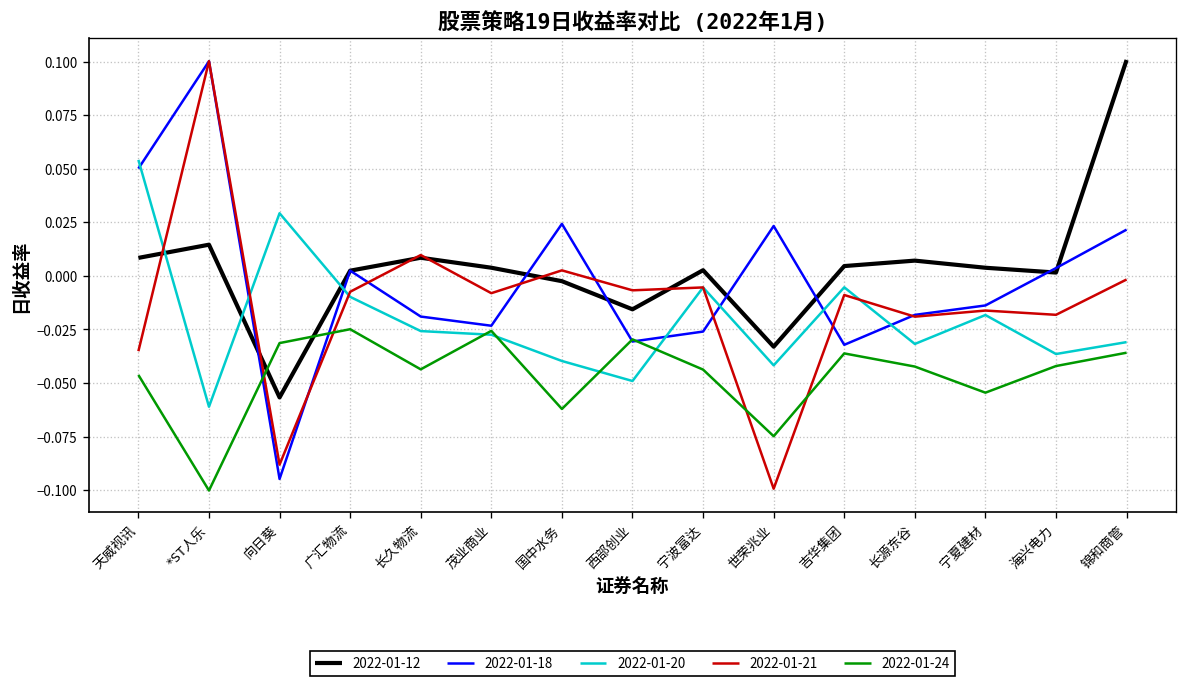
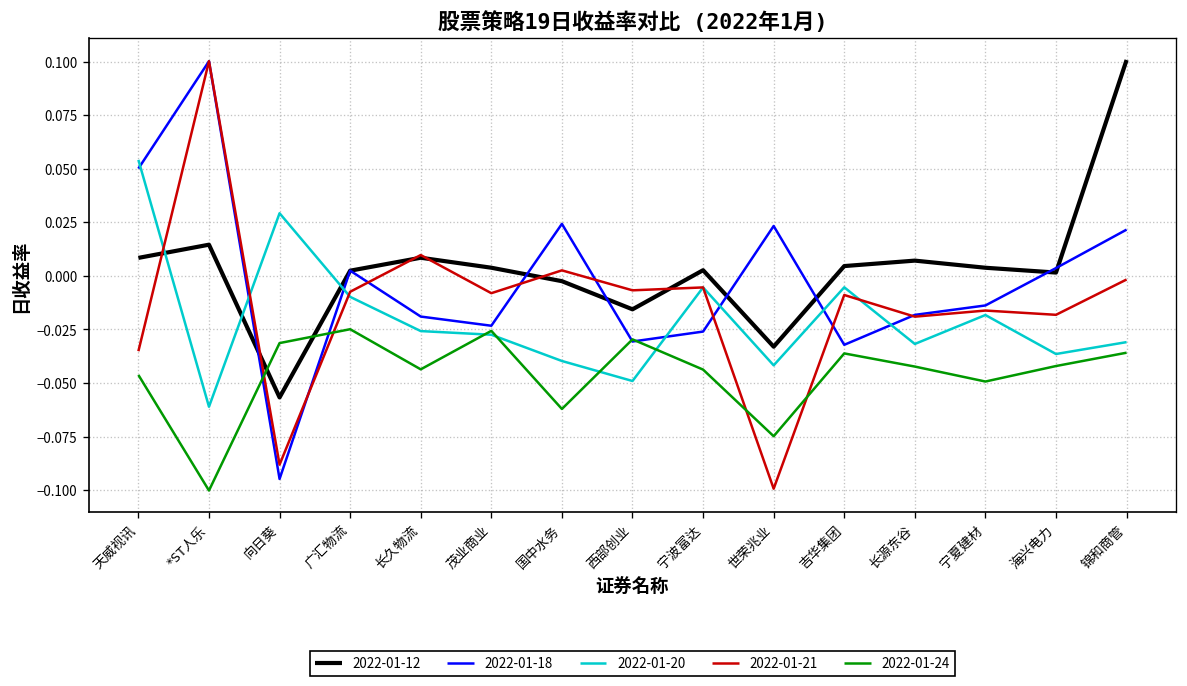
  {
    "2022-01-12": {
      "天威视讯": 0.008,
      "*ST人乐": 0.015,
      "向日葵": -0.057,
      "茂业商业": 0.004,
      "国中水务": -0.002,
      "西部创业": -0.016,
      "宁波富达": 0.003,
      "世荣兆业": -0.033,
      "吉华集团": 0.005,
      "长源东谷": 0.007,
      "宁夏建材": 0.004,
      "海兴电力": 0.002,
      "锦和商管": 0.101
    },
    "2022-01-18": {
      "天威视讯": 0.050,
      "向日葵": -0.095,
      "长久物流": -0.019,
      "茂业商业": -0.023,
      "国中水务": 0.024,
      "宁波富达": -0.026,
      "世荣兆业": 0.023,
      "吉华集团": -0.032,
      "宁夏建材": -0.014,
      "海兴电力": 0.004,
      "锦和商管": 0.022
    },
    "2022-01-20": {
      "天威视讯": 0.054,
      "*ST人乐": -0.061,
      "向日葵": 0.029,
      "广汇物流": -0.010,
      "长久物流": -0.026,
      "茂业商业": -0.027,
      "国中水务": -0.040,
      "西部创业": -0.049,
      "世荣兆业": -0.042,
      "吉华集团": -0.005,
      "长源东谷": -0.032,
      "宁夏建材": -0.018,
      "海兴电力": -0.036,
      "锦和商管": -0.031
    },
    "2022-01-21": {
      "天威视讯": -0.035,
      "向日葵": -0.088,
      "广汇物流": -0.007,
      "茂业商业": -0.008,
      "国中水务": 0.003,
      "西部创业": -0.007,
      "世荣兆业": -0.099,
      "吉华集团": -0.009,
      "宁夏建材": -0.016,
      "海兴电力": -0.018,
      "锦和商管": -0.002
    },
    "2022-01-24": {
      "天威视讯": -0.046,
      "*ST人乐": -0.100,
      "向日葵": -0.031,
      "广汇物流": -0.025,
      "长久物流": -0.044,
      "茂业商业": -0.026,
      "国中水务": -0.062,
      "宁波富达": -0.044,
      "世荣兆业": -0.075,
      "吉华集团": -0.036,
      "长源东谷": -0.042,
-     "宁夏建材": -0.054,
+     "宁夏建材": -0.049,
      "海兴电力": -0.042,
      "锦和商管": -0.036
    }
  }
